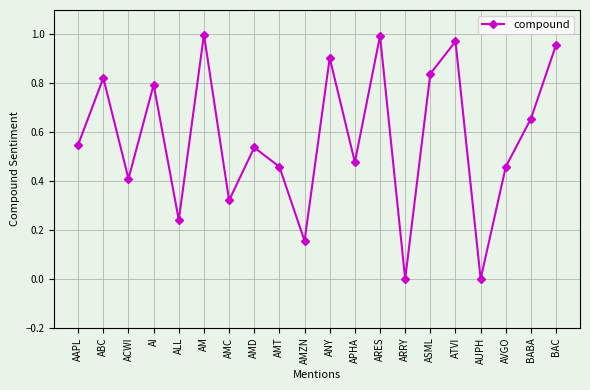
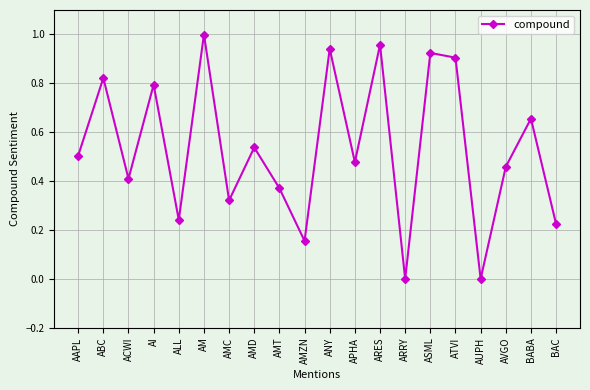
  {
-   "AAPL": 0.55,
+   "AAPL": 0.50,
    "ABC": 0.82,
    "ACWI": 0.41,
    "AI": 0.79,
    "ALL": 0.24,
    "AM": 1.00,
    "AMC": 0.32,
    "AMD": 0.54,
-   "AMT": 0.46,
+   "AMT": 0.37,
    "AMZN": 0.16,
-   "ANY": 0.90,
+   "ANY": 0.94,
    "APHA": 0.48,
-   "ARES": 0.99,
+   "ARES": 0.96,
    "ARRY": 0.00,
-   "ASML": 0.84,
-   "ATVI": 0.97,
+   "ASML": 0.92,
+   "ATVI": 0.91,
    "AUPH": 0.00,
    "AVGO": 0.46,
    "BABA": 0.66,
-   "BAC": 0.96
+   "BAC": 0.22
  }
